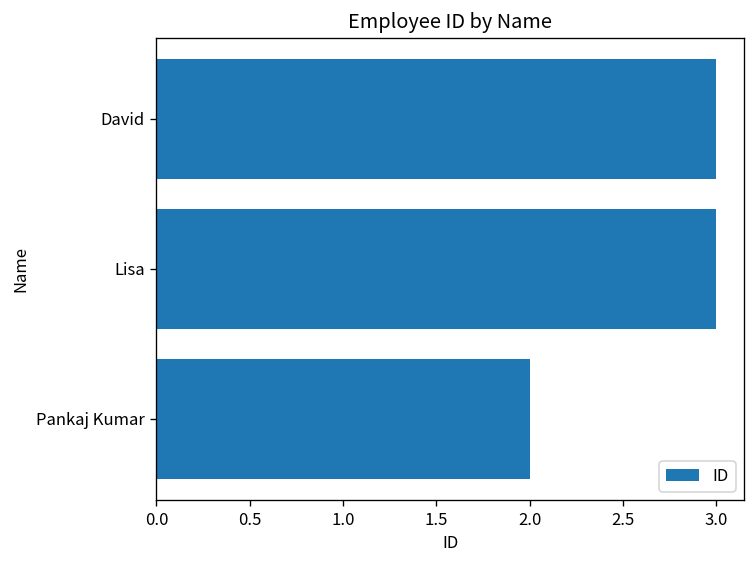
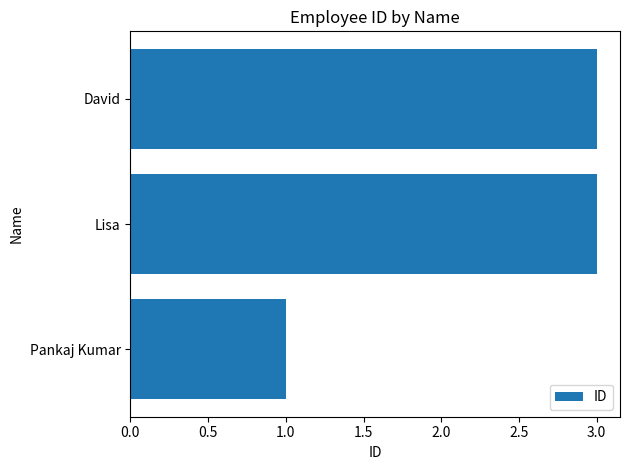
  {
    "David": 3,
    "Lisa": 3,
-   "Pankaj Kumar": 2
+   "Pankaj Kumar": 1
  }
